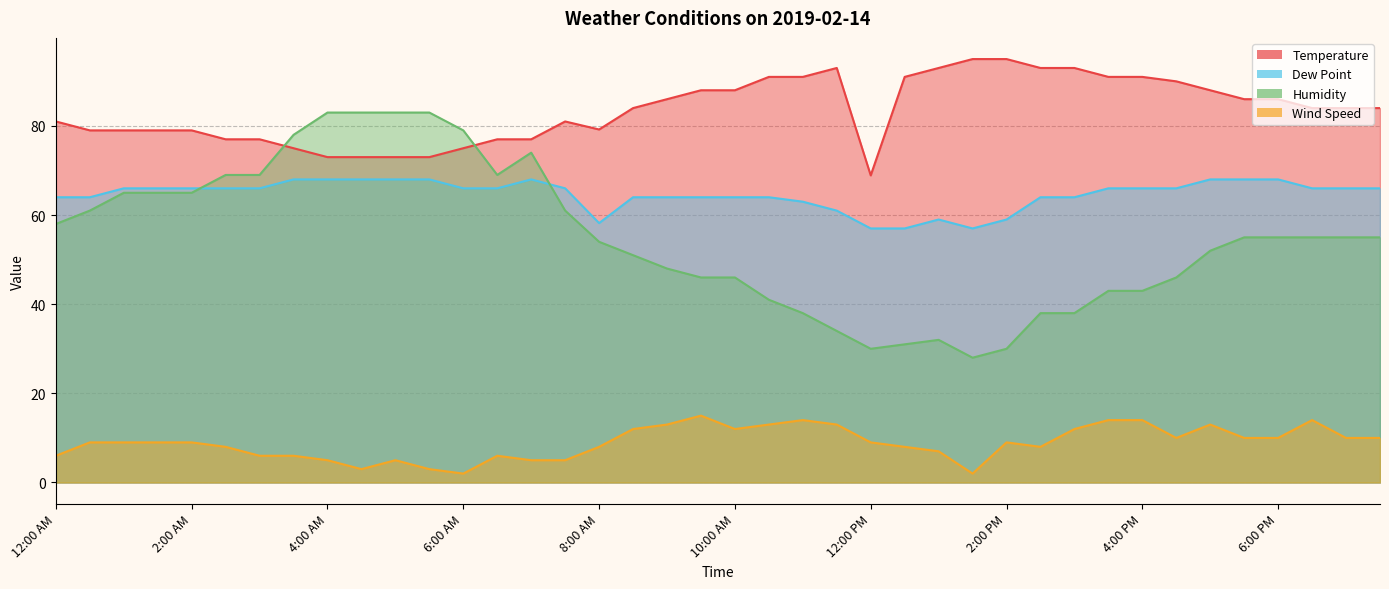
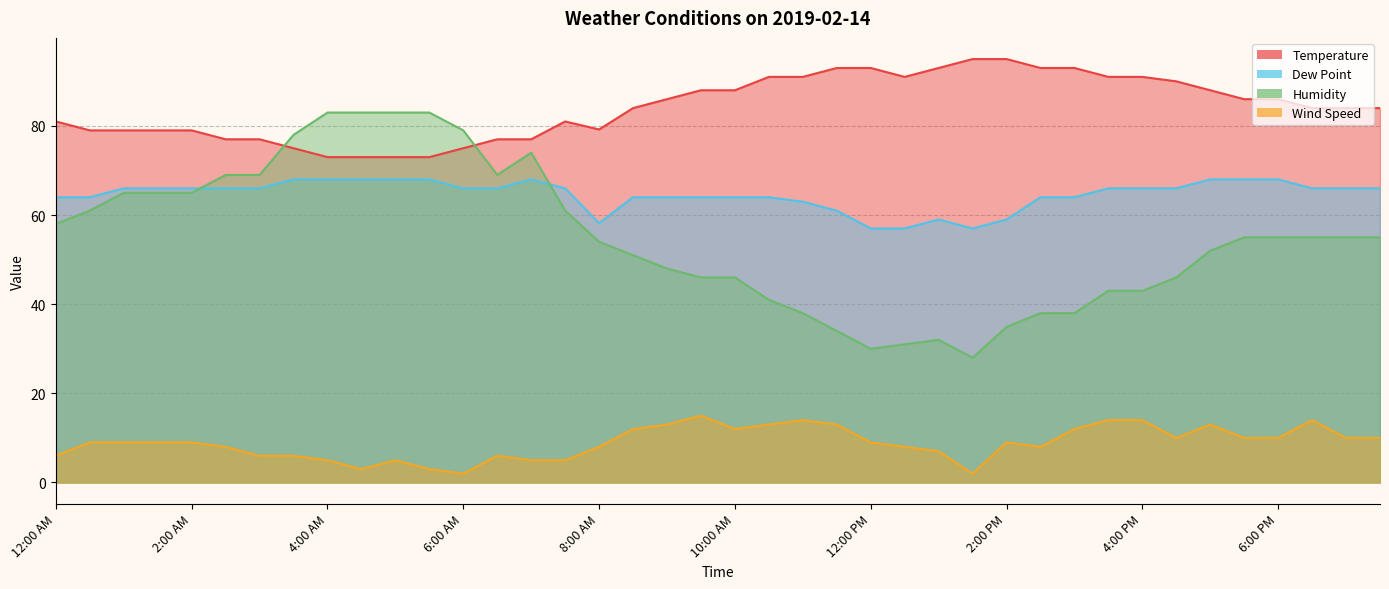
  {
    "Temperature": {
      "12:00 AM": 81,
      "2:00 AM": 79,
      "4:00 AM": 73,
      "6:00 AM": 75,
      "8:00 AM": 79,
      "10:00 AM": 88,
-     "12:00 PM": 69,
+     "12:00 PM": 93,
      "2:00 PM": 95,
      "4:00 PM": 91
    },
    "Dew Point": {
      "12:00 AM": 64,
      "2:00 AM": 66,
      "4:00 AM": 68,
      "6:00 AM": 66,
      "8:00 AM": 58,
      "10:00 AM": 64,
      "12:00 PM": 57,
      "2:00 PM": 59,
      "4:00 PM": 66,
      "6:00 PM": 68
    },
    "Humidity": {
      "12:00 AM": 58,
      "2:00 AM": 65,
      "4:00 AM": 83,
      "6:00 AM": 79,
      "8:00 AM": 54,
      "10:00 AM": 46,
      "12:00 PM": 30,
-     "2:00 PM": 30,
+     "2:00 PM": 35,
      "4:00 PM": 43,
      "6:00 PM": 55
    },
    "Wind Speed": {
      "12:00 AM": 6,
      "2:00 AM": 9,
      "4:00 AM": 5,
      "6:00 AM": 2,
      "8:00 AM": 8,
      "10:00 AM": 12,
      "12:00 PM": 9,
      "2:00 PM": 9,
      "4:00 PM": 14,
      "6:00 PM": 10
    }
  }
